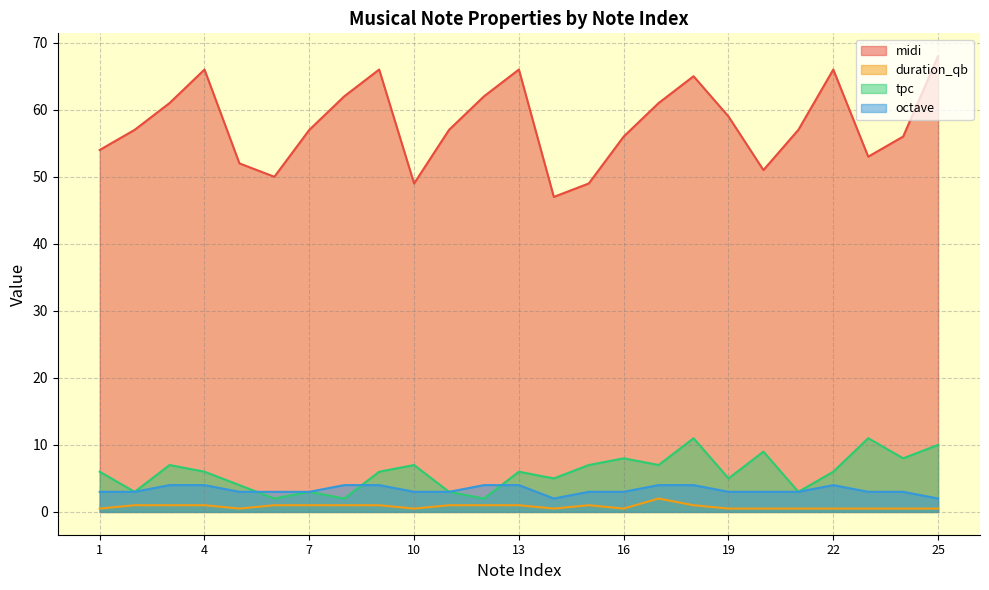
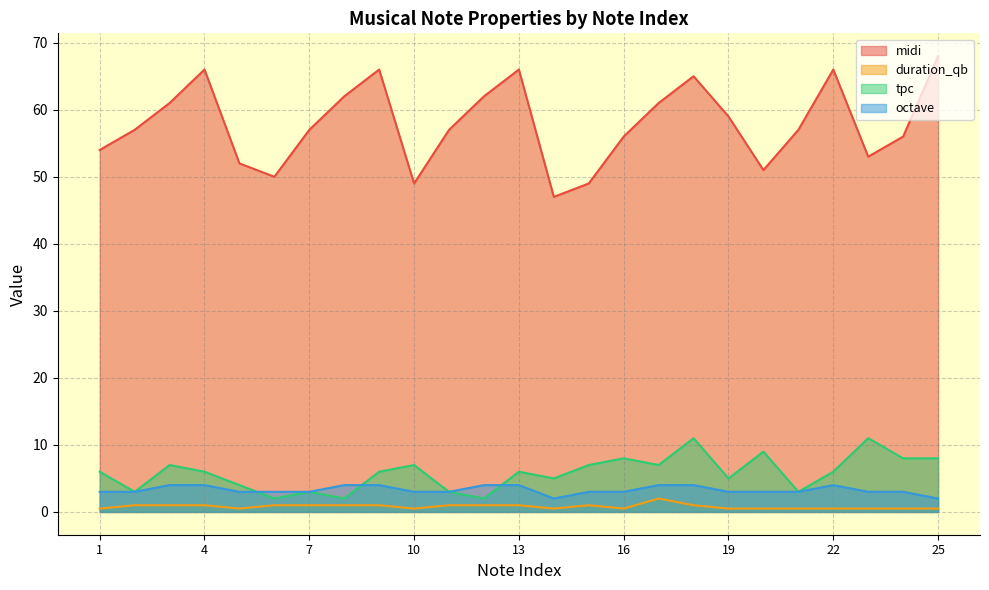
  {
    "duration_qb": {
      "25": 1
    },
    "tpc": {
-     "25": 10
+     "25": 8
    },
    "octave": {
      "25": 2
    }
  }
